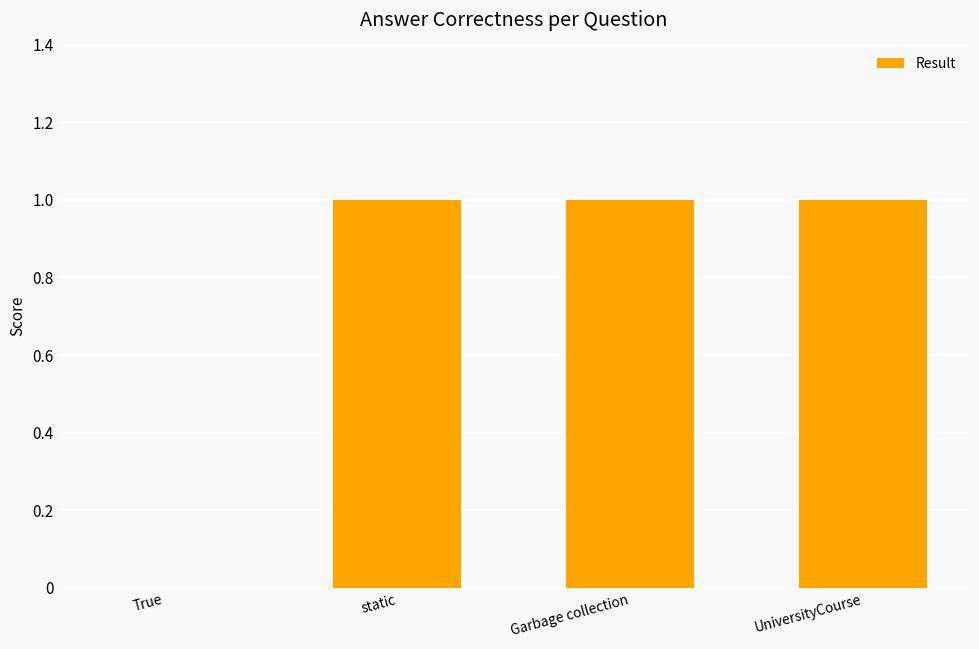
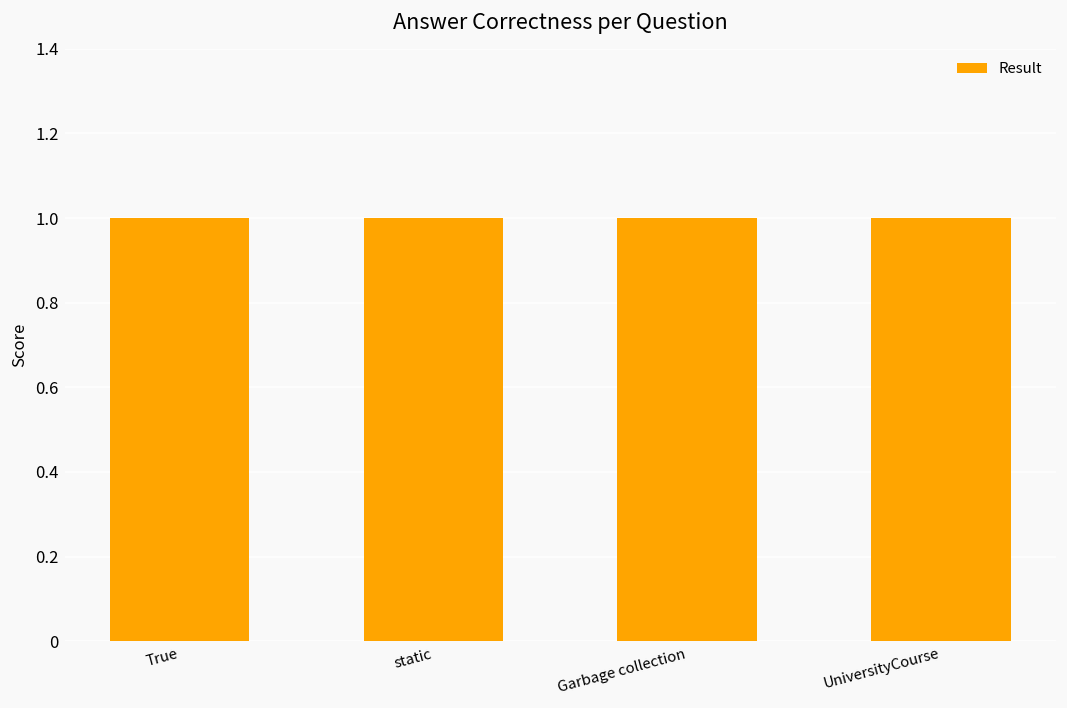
  {
-   "True": 0,
+   "True": 1,
    "static": 1,
    "Garbage collection": 1,
    "UniversityCourse": 1
  }
